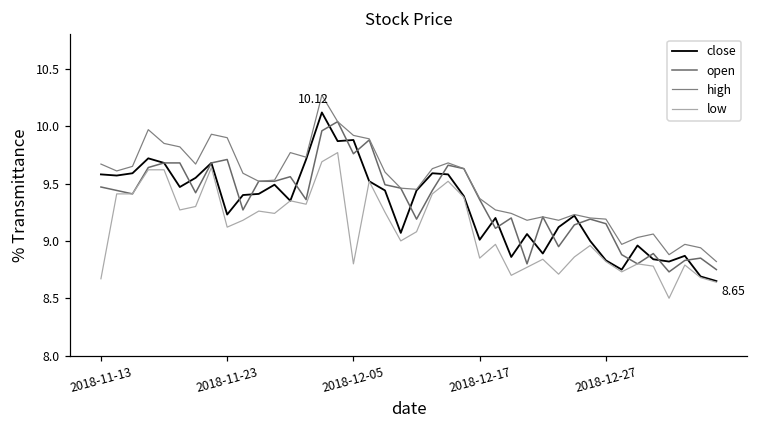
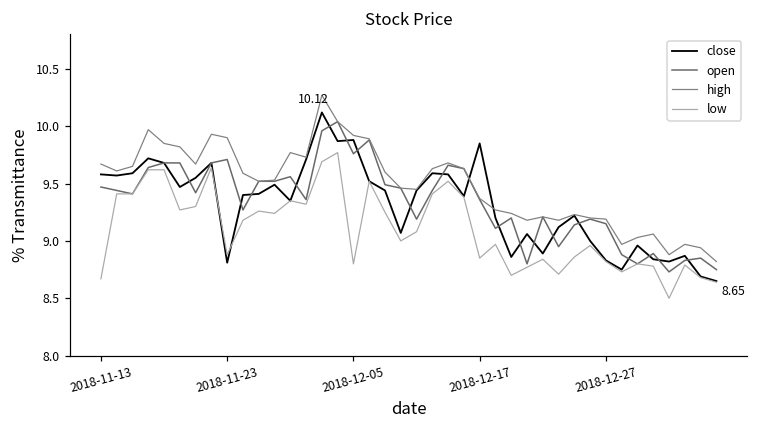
  {
    "close": {
      "2018-11-13": 9.58,
-     "2018-11-23": 9.23,
+     "2018-11-23": 8.81,
      "2018-12-05": 9.88,
-     "2018-12-17": 9.01
+     "2018-12-17": 9.85
    },
    "low": {
      "2018-11-13": 8.67,
-     "2018-11-23": 9.12,
+     "2018-11-23": 8.88,
      "2018-12-05": 8.80,
      "2018-12-17": 8.85
    }
  }
